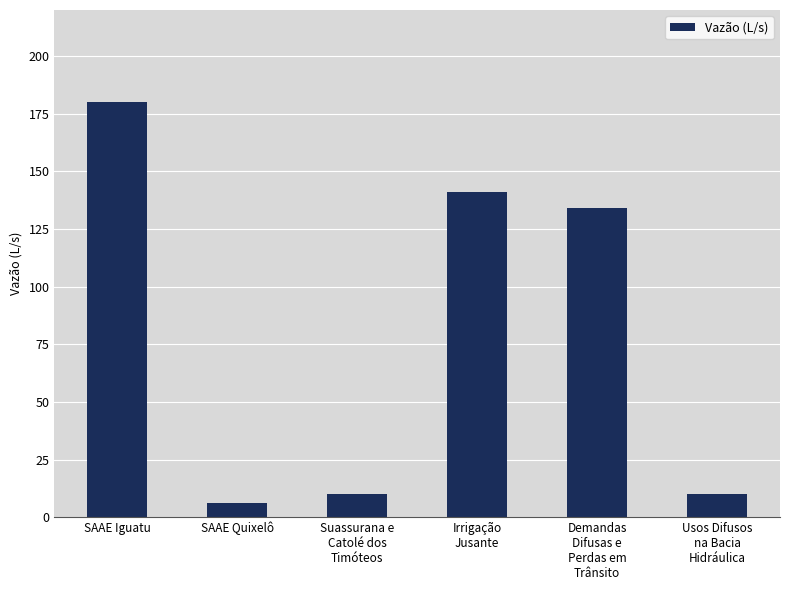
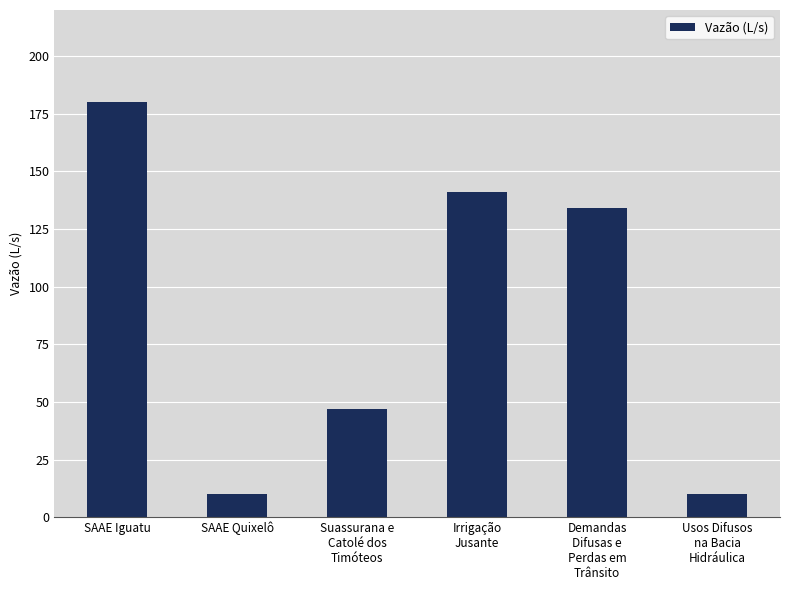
  {
    "SAAE Iguatu": 180,
-   "SAAE Quixelô": 6,
-   "Suassurana e Catolé dos Timóteos": 10,
+   "SAAE Quixelô": 10,
+   "Suassurana e Catolé dos Timóteos": 47,
    "Irrigação Jusante": 141,
    "Demandas Difusas e Perdas em Trânsito": 134,
    "Usos Difusos na Bacia Hidráulica": 10
  }
